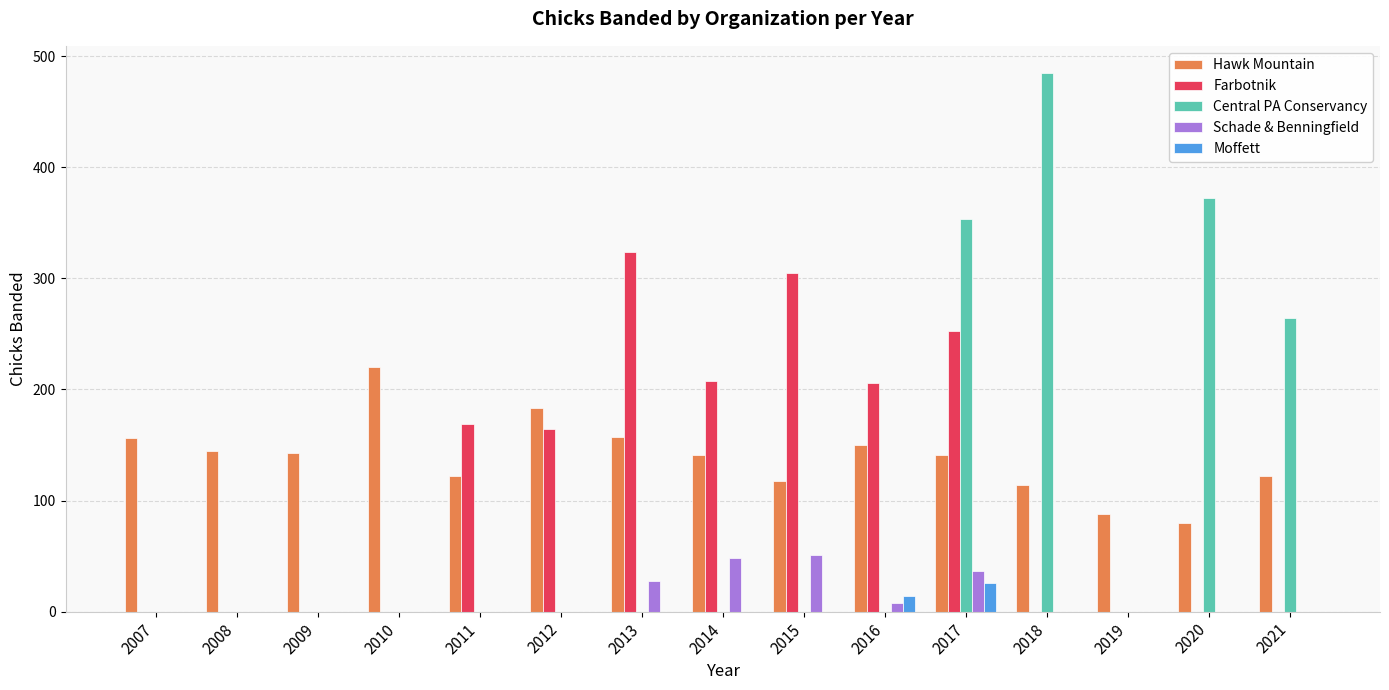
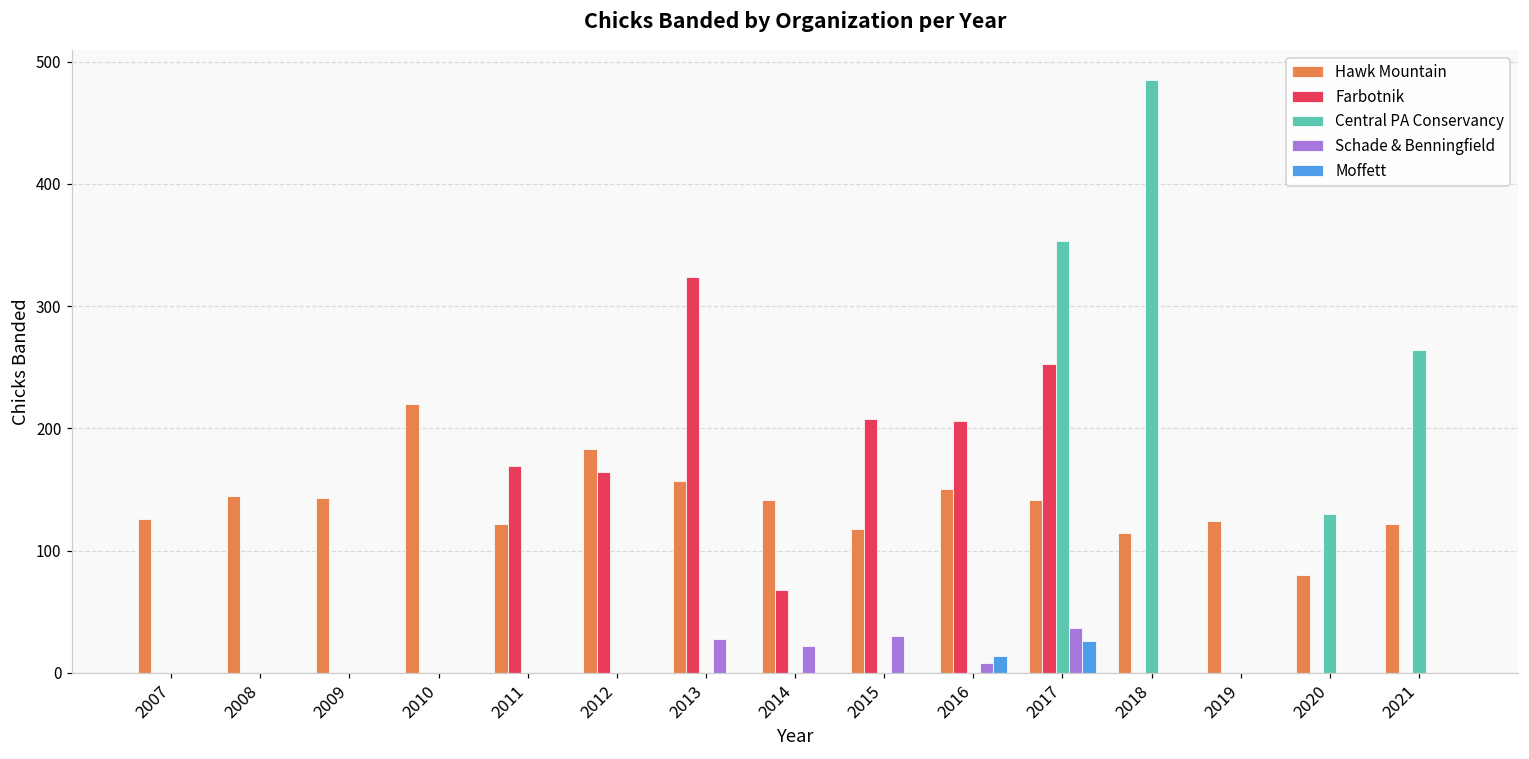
  {
    "Hawk Mountain": {
-     "2007": 156,
+     "2007": 126,
      "2008": 145,
      "2009": 143,
      "2010": 220,
      "2011": 122,
      "2012": 183,
      "2013": 157,
      "2014": 141,
      "2015": 118,
      "2016": 150,
      "2017": 141,
      "2018": 114,
-     "2019": 88,
+     "2019": 124,
      "2020": 80,
      "2021": 122
    },
    "Farbotnik": {
      "2007": 0,
      "2008": 0,
      "2009": 0,
      "2010": 0,
      "2011": 169,
      "2012": 164,
      "2013": 324,
-     "2014": 208,
-     "2015": 305,
+     "2014": 68,
+     "2015": 208,
      "2016": 206,
      "2017": 253,
      "2018": 0,
      "2019": 0,
      "2020": 0,
      "2021": 0
    },
    "Central PA Conservancy": {
      "2007": 0,
      "2008": 0,
      "2009": 0,
      "2010": 0,
      "2011": 0,
      "2012": 0,
      "2013": 0,
      "2014": 0,
      "2015": 0,
      "2016": 0,
      "2017": 353,
      "2018": 485,
      "2019": 0,
-     "2020": 372,
+     "2020": 130,
      "2021": 264
    },
    "Schade & Benningfield": {
      "2007": 0,
      "2008": 0,
      "2009": 0,
      "2010": 0,
      "2011": 0,
      "2012": 0,
      "2013": 28,
-     "2014": 48,
-     "2015": 51,
+     "2014": 22,
+     "2015": 30,
      "2016": 8,
      "2017": 37,
      "2018": 0,
      "2019": 0,
      "2020": 0,
      "2021": 0
    },
    "Moffett": {
      "2007": 0,
      "2008": 0,
      "2009": 0,
      "2010": 0,
      "2011": 0,
      "2012": 0,
      "2013": 0,
      "2014": 0,
      "2015": 0,
      "2016": 14,
      "2017": 26,
      "2018": 0,
      "2019": 0,
      "2020": 0,
      "2021": 0
    }
  }
